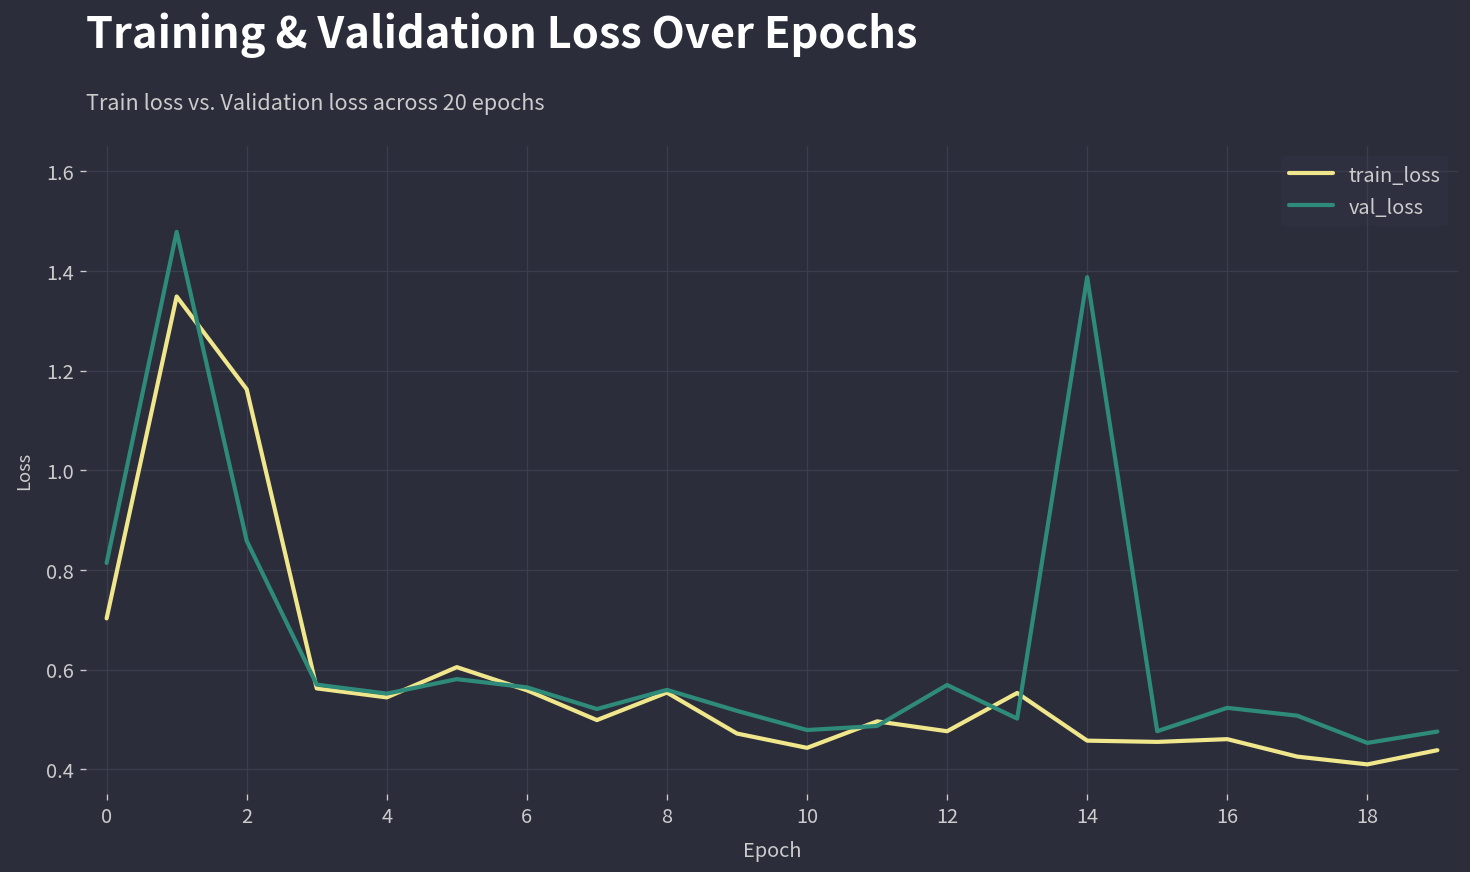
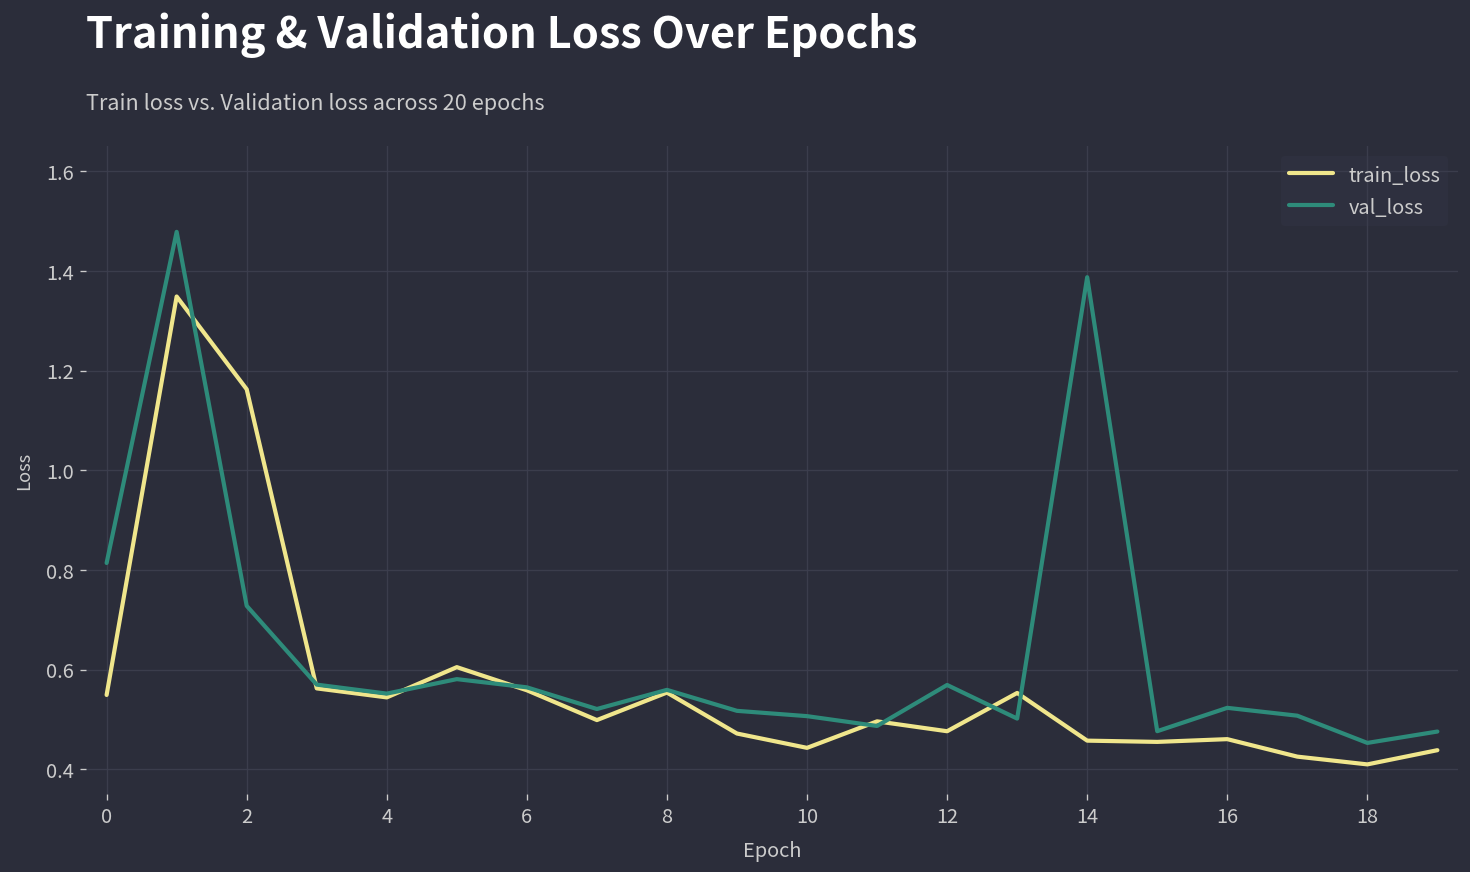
  {
    "train_loss": {
-     "0": 0.70,
+     "0": 0.55,
      "2": 1.16,
      "4": 0.54,
      "10": 0.44,
      "12": 0.48,
      "14": 0.46,
      "16": 0.46,
      "18": 0.41
    },
    "val_loss": {
      "0": 0.81,
-     "2": 0.86,
+     "2": 0.73,
      "4": 0.55,
-     "10": 0.48,
+     "10": 0.51,
      "12": 0.57,
      "14": 1.39,
      "16": 0.52,
      "18": 0.45
    }
  }
